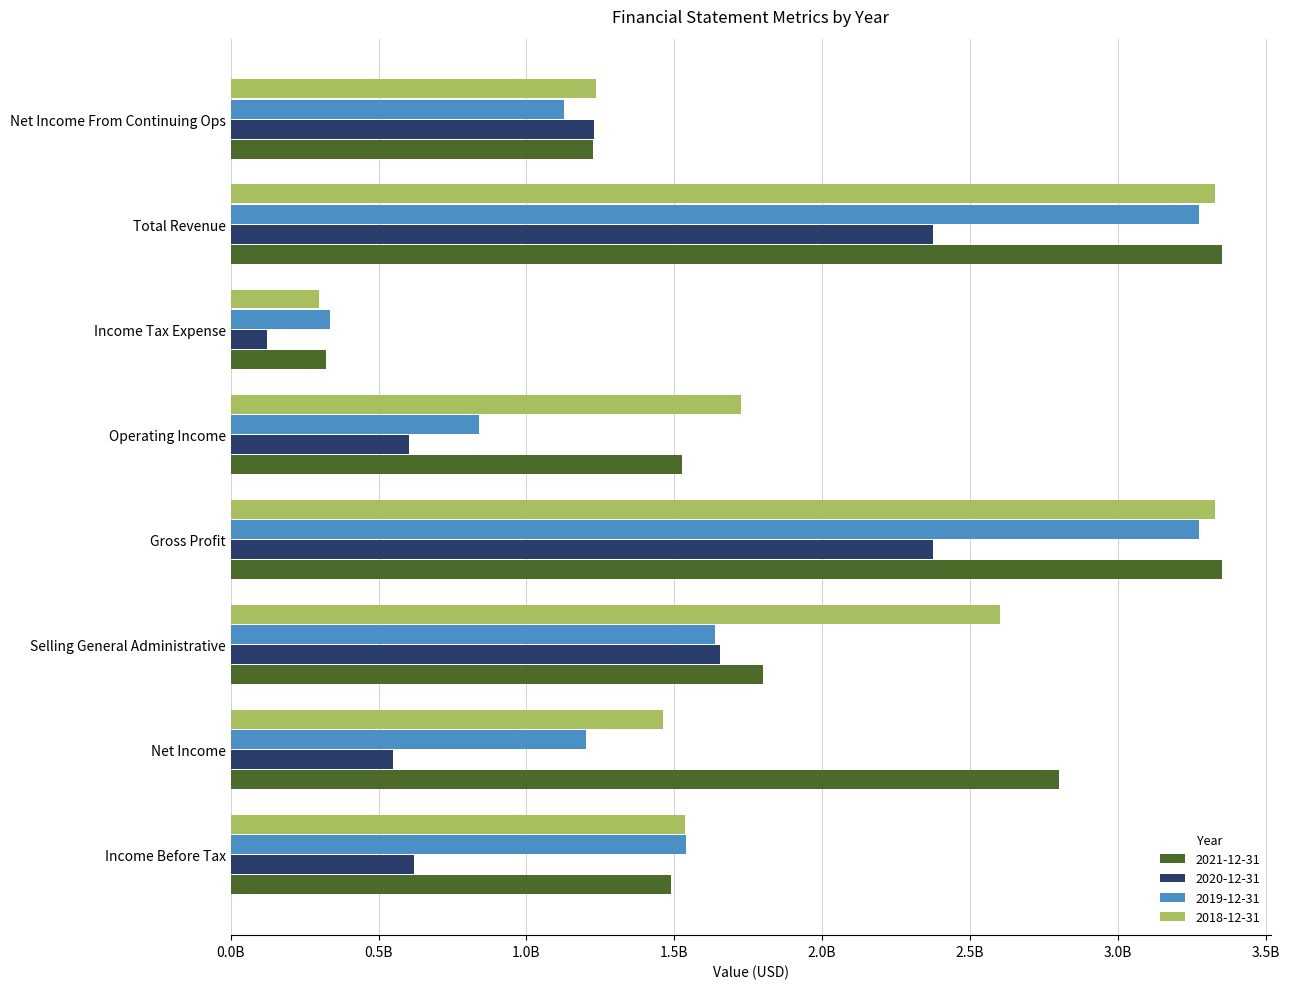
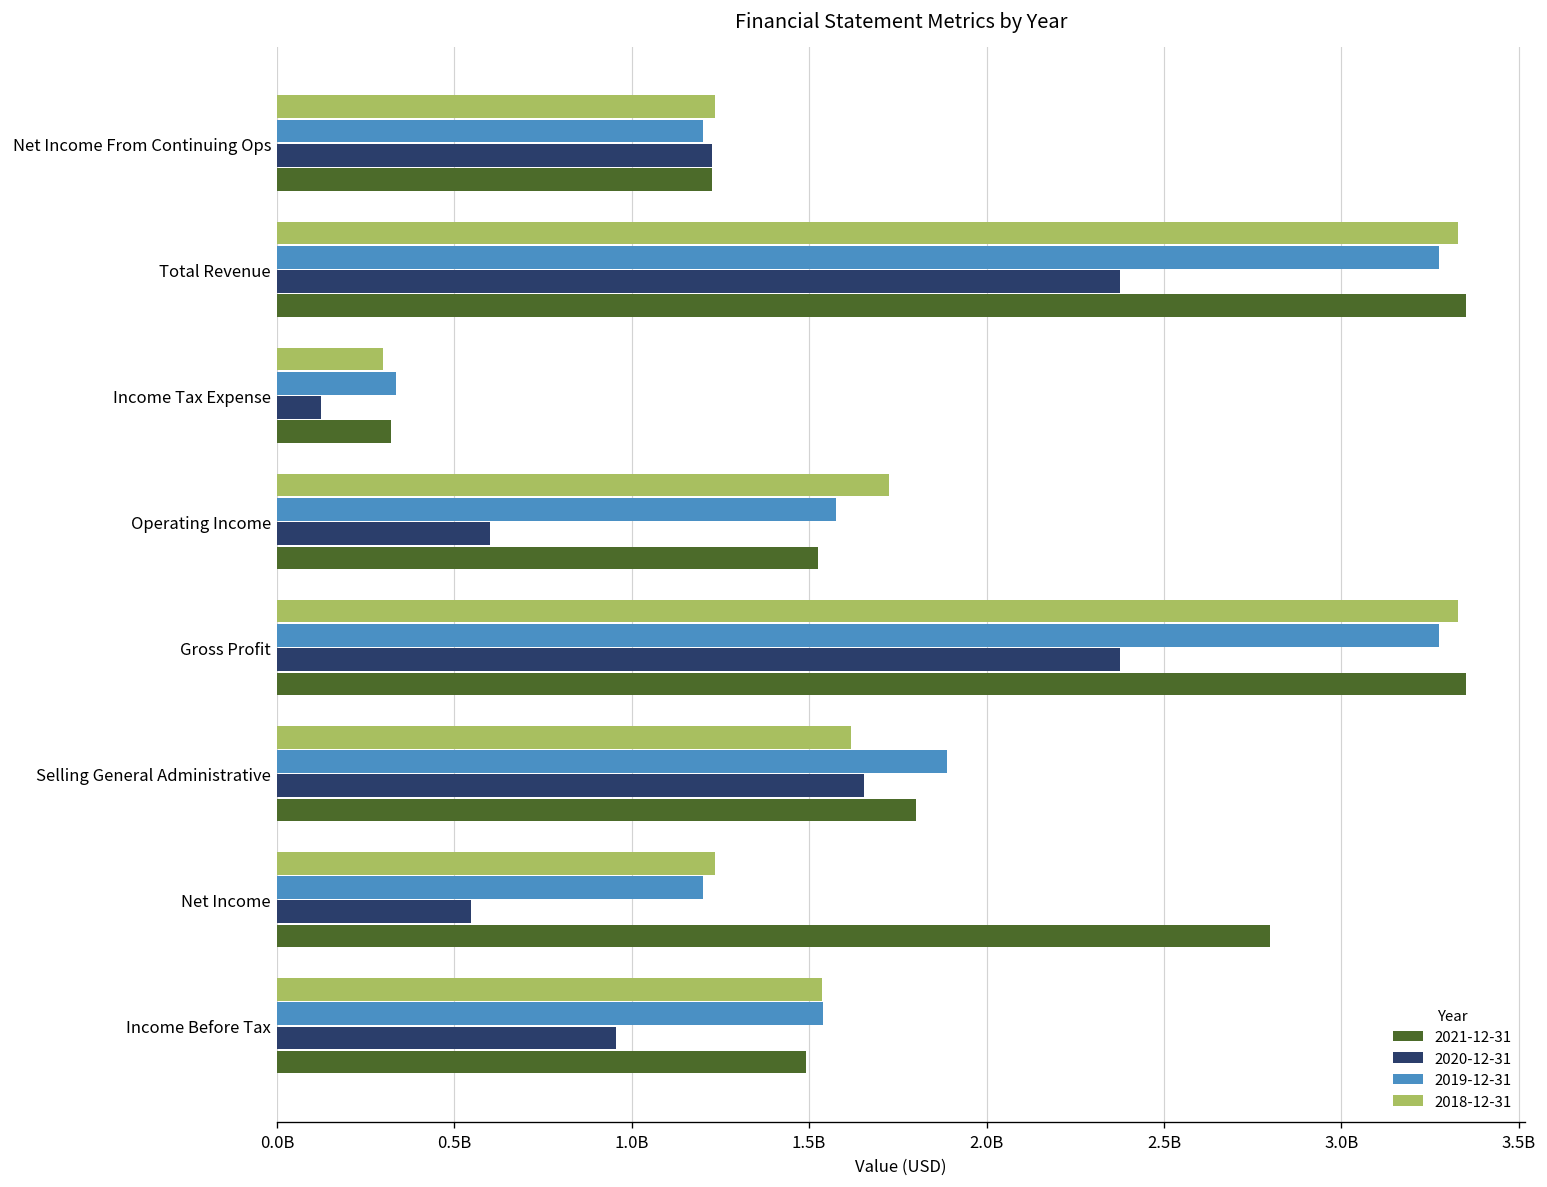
  {
    "2021-12-31": {
      "Net Income From Continuing Ops": 1230000000,
      "Total Revenue": 3350000000,
      "Income Tax Expense": 320000000,
      "Operating Income": 1530000000,
      "Gross Profit": 3350000000,
      "Selling General Administrative": 1800000000,
      "Net Income": 2800000000,
      "Income Before Tax": 1490000000
    },
    "2020-12-31": {
      "Net Income From Continuing Ops": 1230000000,
      "Total Revenue": 2380000000,
      "Income Tax Expense": 120000000,
      "Operating Income": 600000000,
      "Gross Profit": 2380000000,
      "Selling General Administrative": 1660000000,
      "Net Income": 550000000,
-     "Income Before Tax": 620000000
+     "Income Before Tax": 960000000
    },
    "2019-12-31": {
-     "Net Income From Continuing Ops": 1130000000,
+     "Net Income From Continuing Ops": 1200000000,
      "Total Revenue": 3280000000,
      "Income Tax Expense": 340000000,
-     "Operating Income": 840000000,
+     "Operating Income": 1580000000,
      "Gross Profit": 3280000000,
-     "Selling General Administrative": 1640000000,
+     "Selling General Administrative": 1890000000,
      "Net Income": 1200000000,
      "Income Before Tax": 1540000000
    },
    "2018-12-31": {
      "Net Income From Continuing Ops": 1240000000,
      "Total Revenue": 3330000000,
      "Income Tax Expense": 300000000,
      "Operating Income": 1720000000,
      "Gross Profit": 3330000000,
-     "Selling General Administrative": 2600000000,
-     "Net Income": 1460000000,
+     "Selling General Administrative": 1620000000,
+     "Net Income": 1240000000,
      "Income Before Tax": 1540000000
    }
  }
